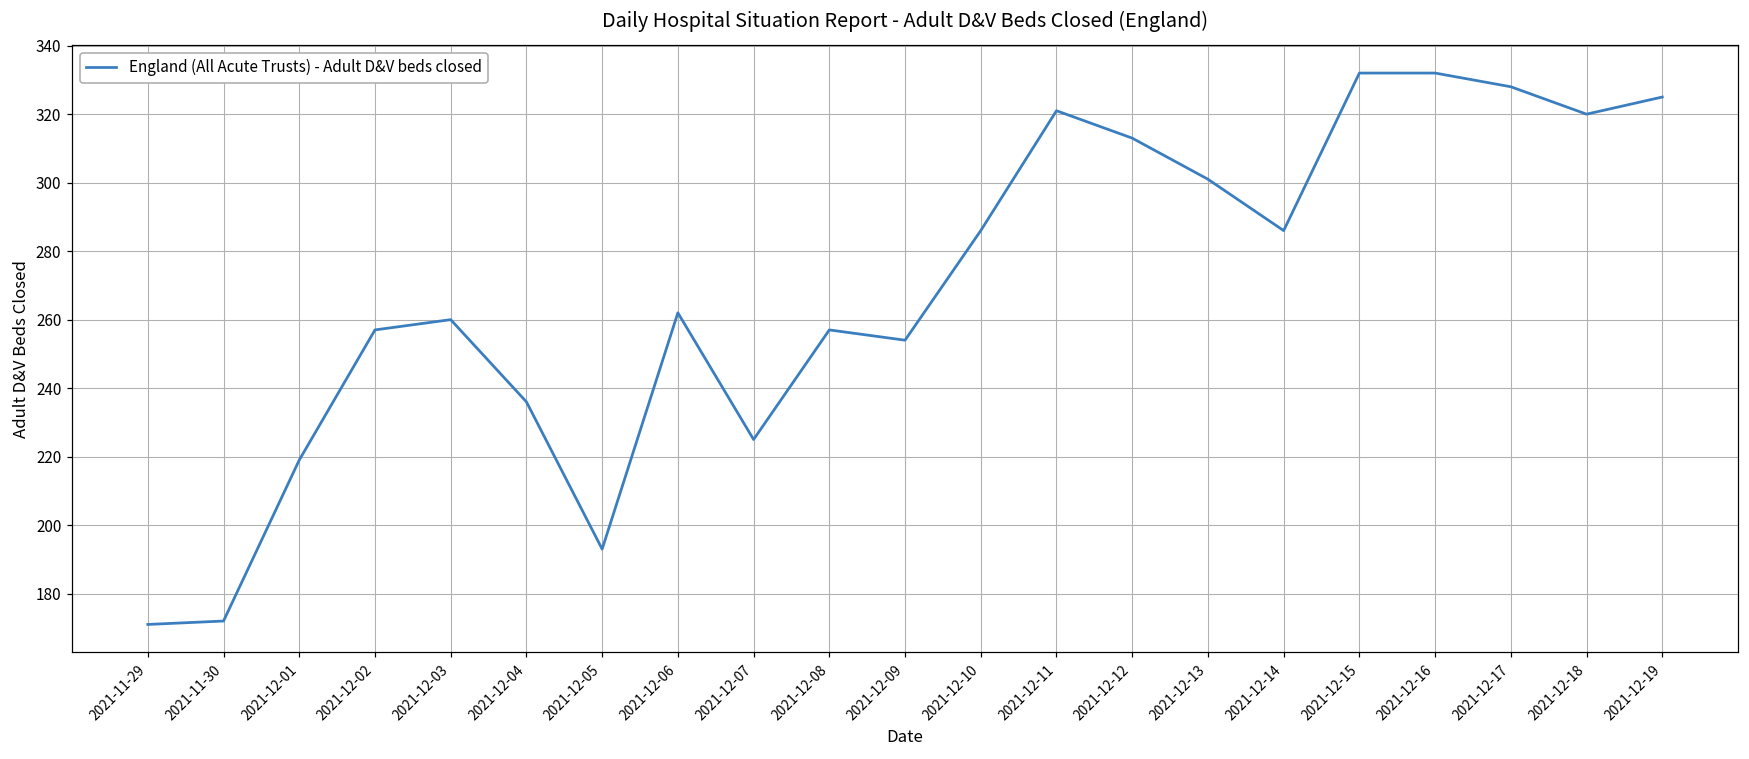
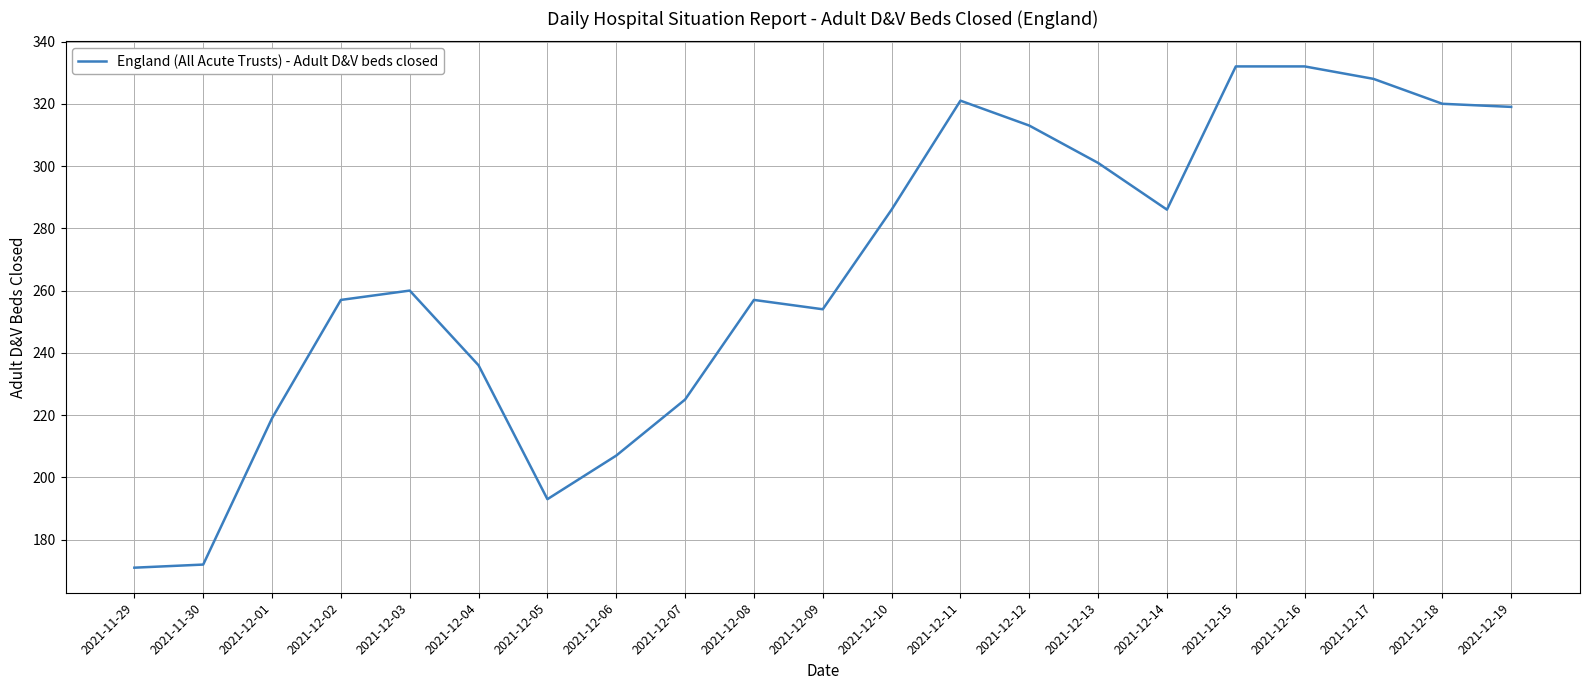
  {
    "2021-11-29": 171,
    "2021-11-30": 172,
    "2021-12-01": 219,
    "2021-12-02": 257,
    "2021-12-03": 260,
    "2021-12-04": 236,
    "2021-12-05": 193,
-   "2021-12-06": 262,
+   "2021-12-06": 207,
    "2021-12-07": 225,
    "2021-12-08": 257,
    "2021-12-09": 254,
    "2021-12-10": 286,
    "2021-12-11": 321,
    "2021-12-12": 313,
    "2021-12-13": 301,
    "2021-12-14": 286,
    "2021-12-15": 332,
    "2021-12-16": 332,
    "2021-12-17": 328,
    "2021-12-18": 320,
-   "2021-12-19": 325
+   "2021-12-19": 319
  }
